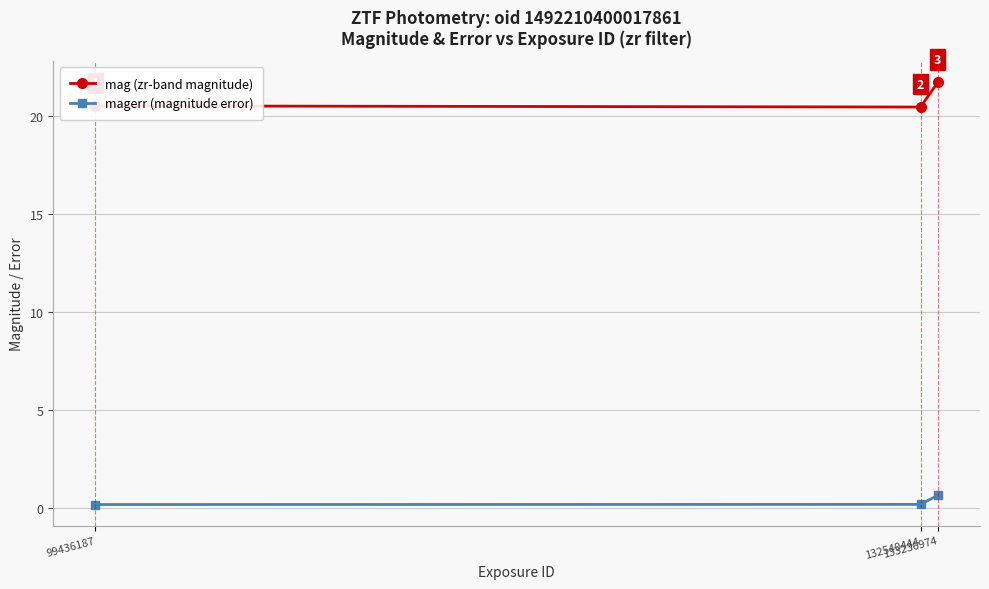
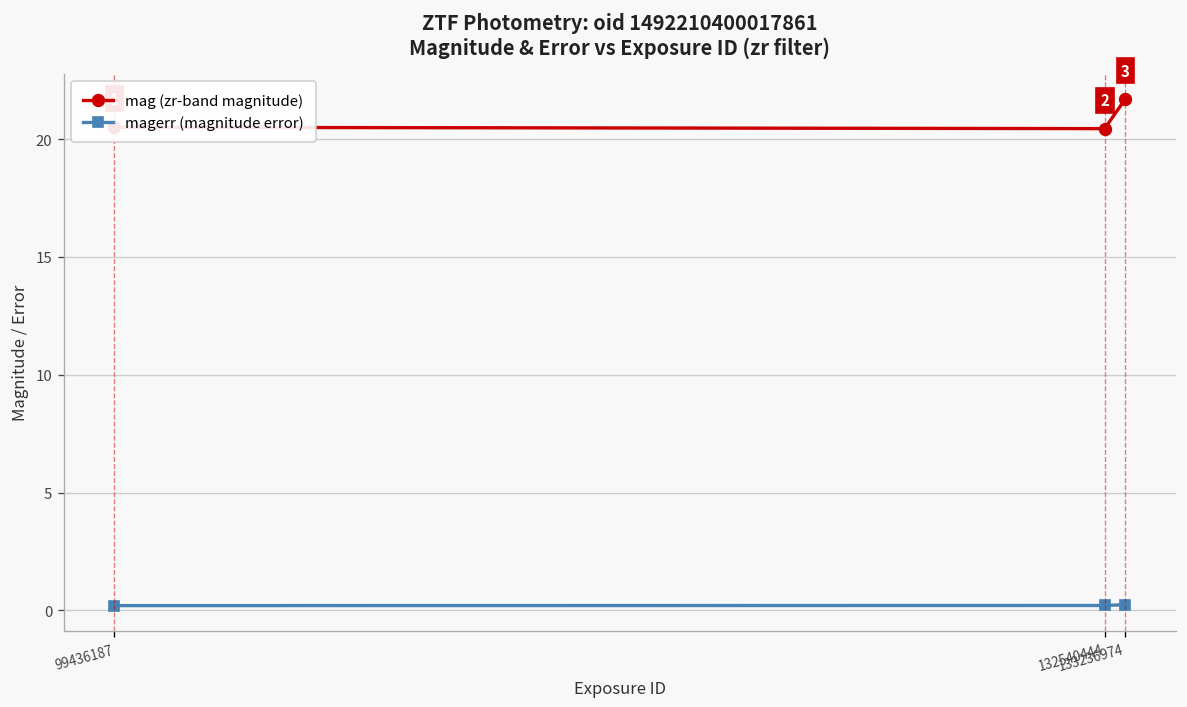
  {
    "mag (zr-band magnitude)": {
      "132540444": 20.4
    },
    "magerr (magnitude error)": {
      "99436187": 0.2,
      "132540444": 0.2,
-     "133236974": 0.7
+     "133236974": 0.2
    }
  }
